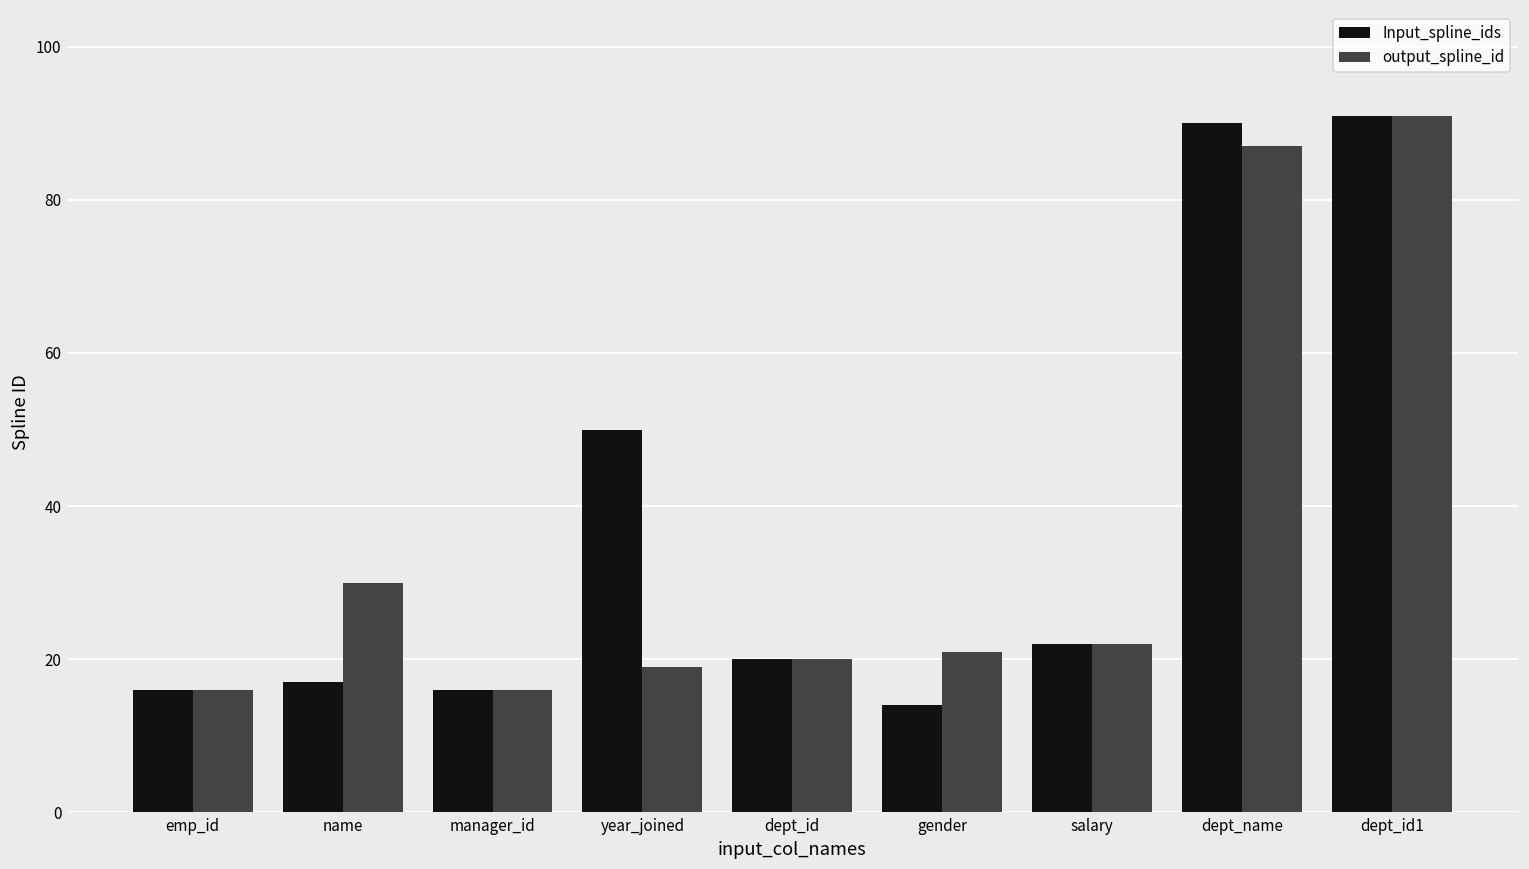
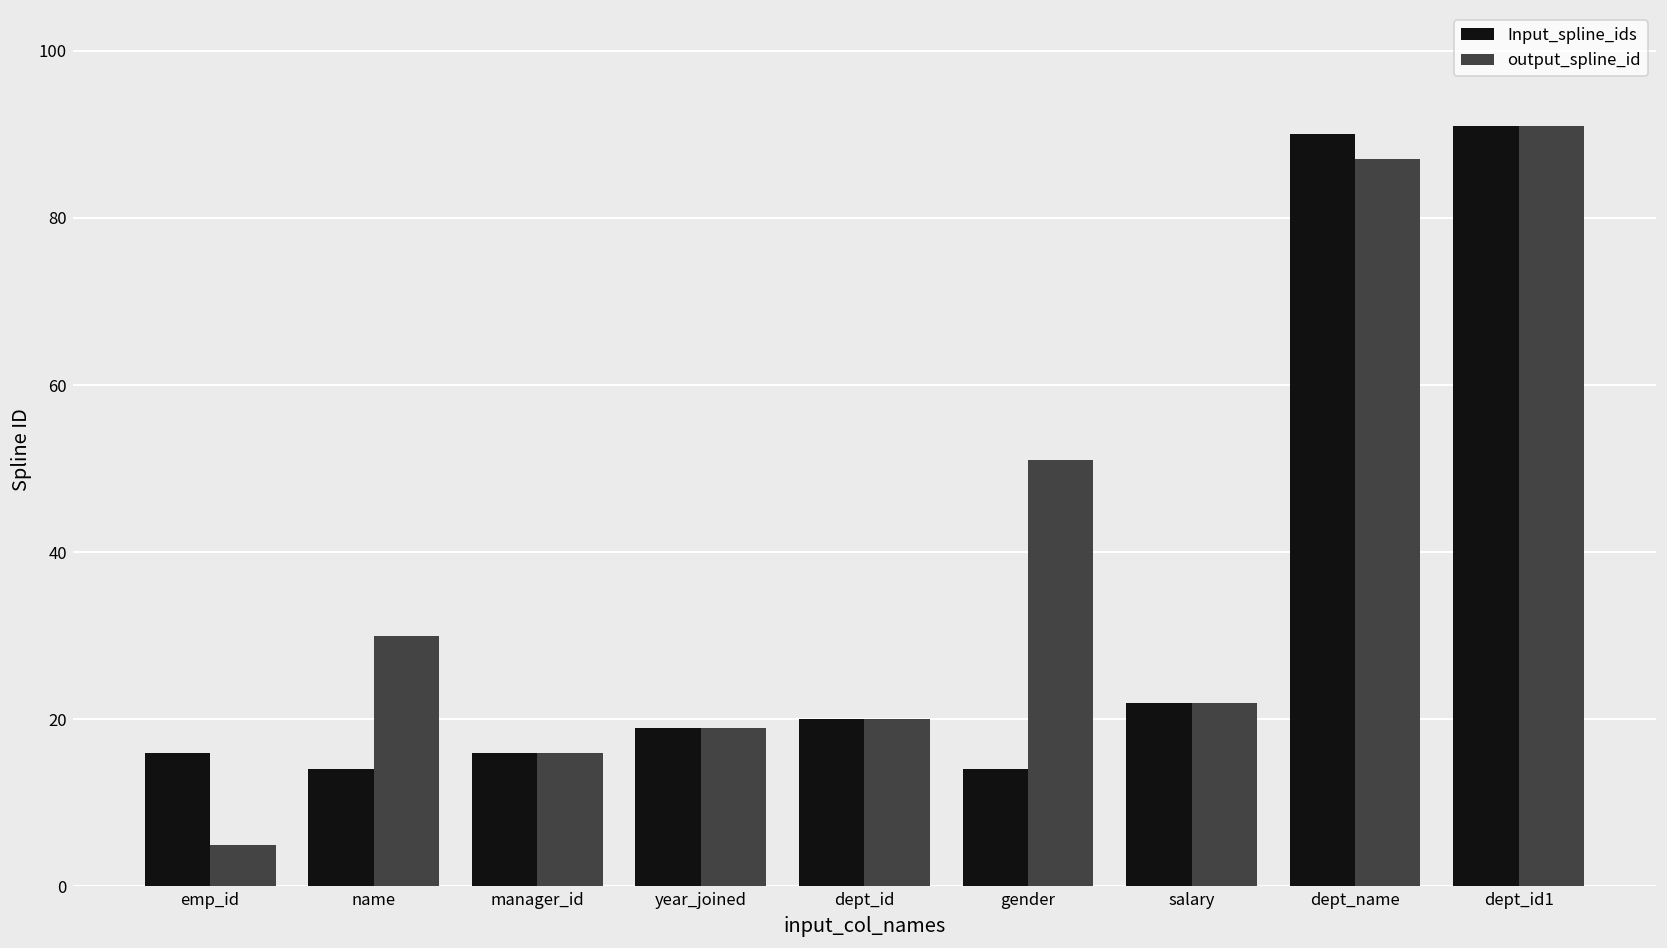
  {
    "Input_spline_ids": {
      "emp_id": 16,
-     "name": 17,
+     "name": 14,
      "manager_id": 16,
-     "year_joined": 50,
+     "year_joined": 19,
      "dept_id": 20,
      "gender": 14,
      "salary": 22,
      "dept_name": 90,
      "dept_id1": 91
    },
    "output_spline_id": {
-     "emp_id": 16,
+     "emp_id": 5,
      "name": 30,
      "manager_id": 16,
      "year_joined": 19,
      "dept_id": 20,
-     "gender": 21,
+     "gender": 51,
      "salary": 22,
      "dept_name": 87,
      "dept_id1": 91
    }
  }
